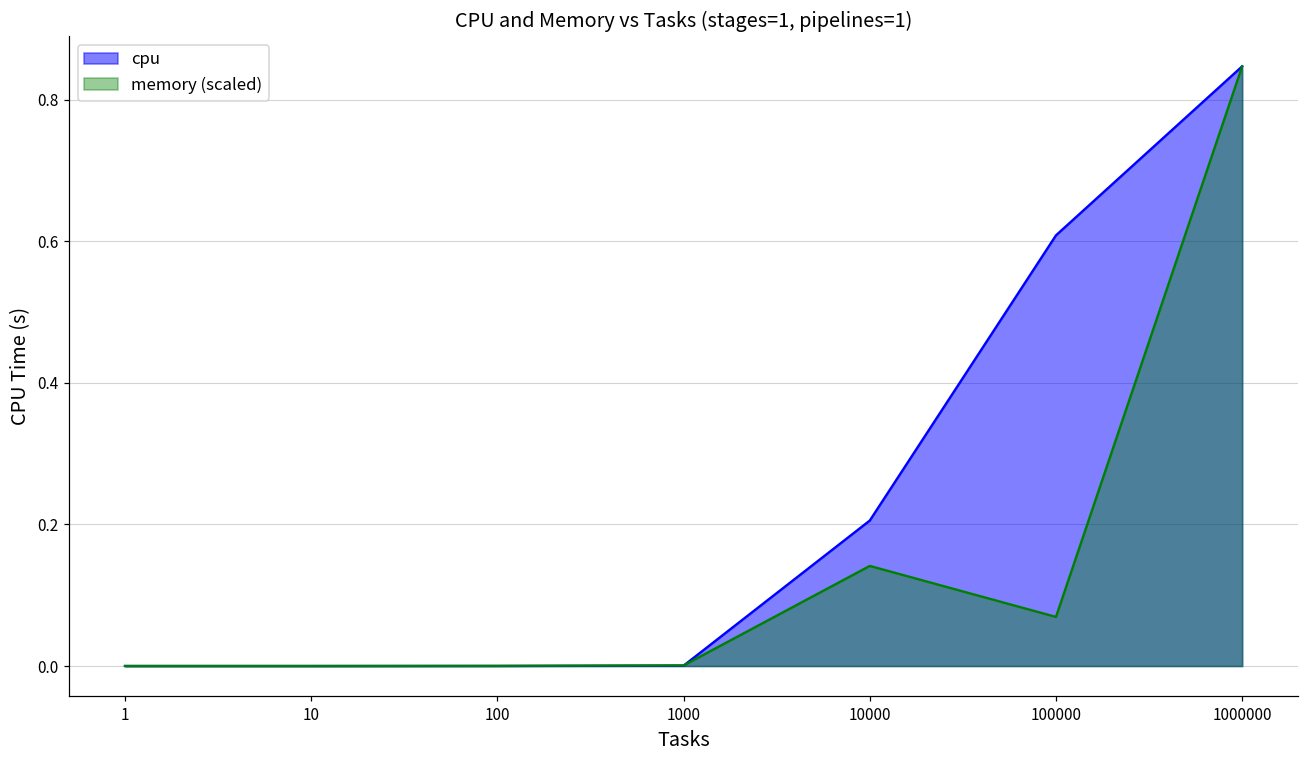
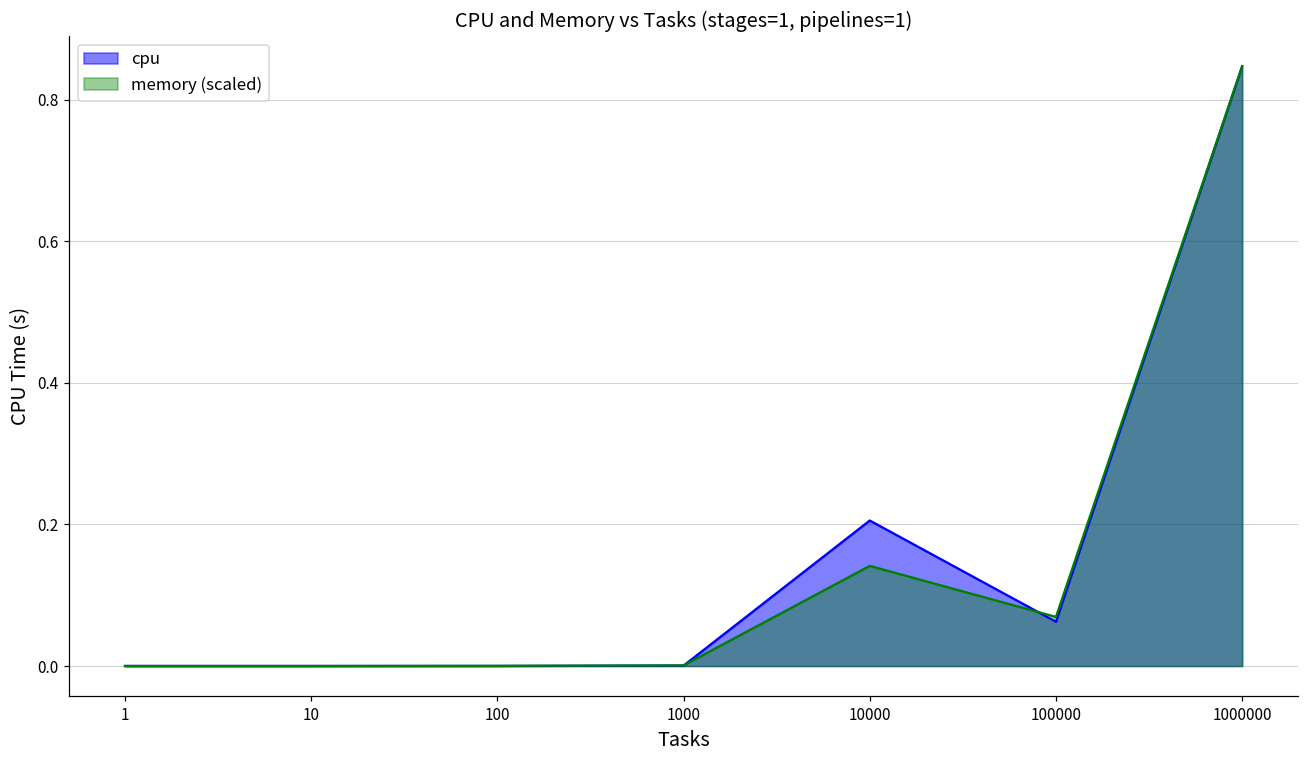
  {
    "cpu": {
      "10000": 0.21,
-     "100000": 0.61
+     "100000": 0.06
    },
    "memory (scaled)": {
      "10000": 0.14,
      "100000": 0.07
    }
  }
